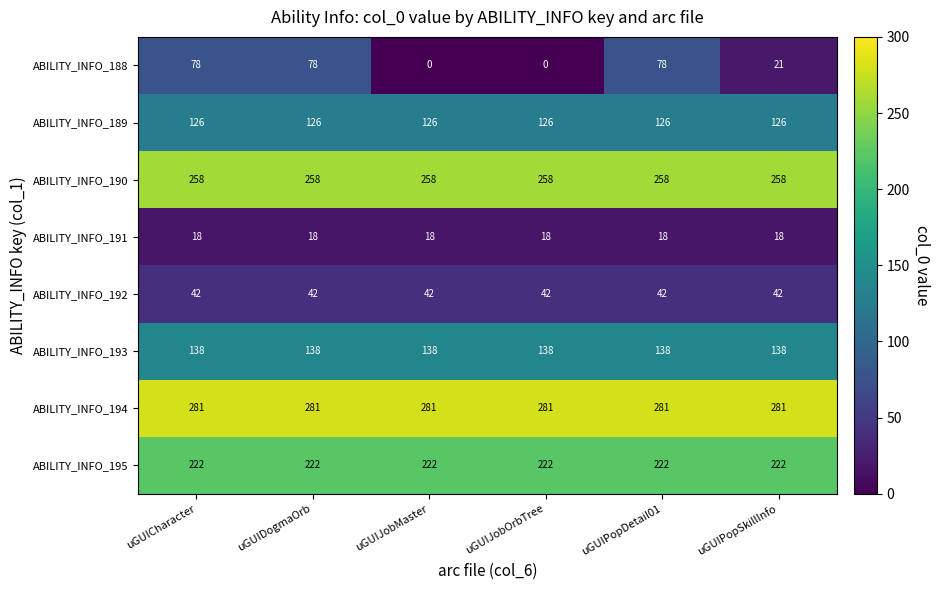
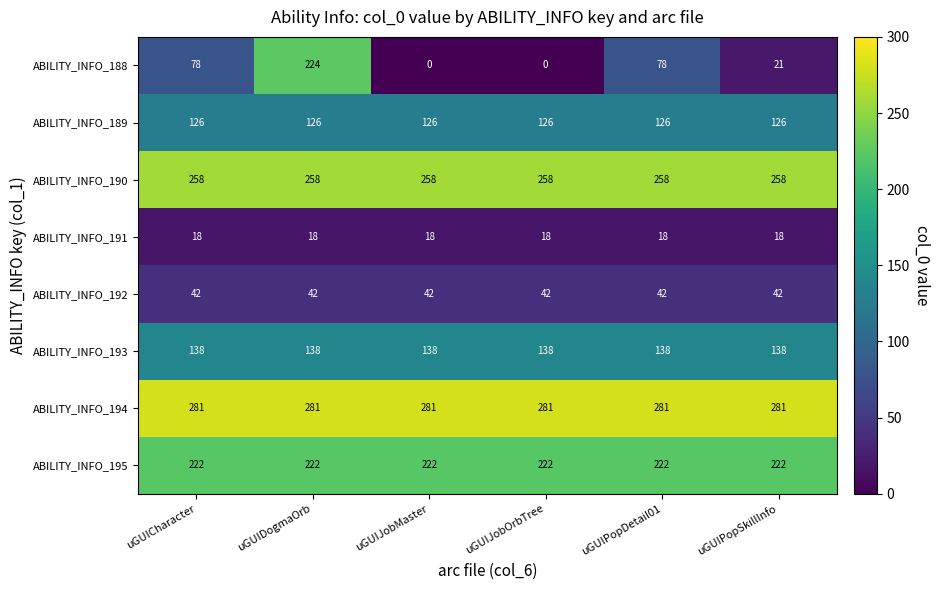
  {
    "ABILITY_INFO_188": {
      "uGUICharacter": 78,
-     "uGUIDogmaOrb": 78,
+     "uGUIDogmaOrb": 224,
      "uGUIJobMaster": 0,
      "uGUIJobOrbTree": 0,
      "uGUIPopDetail01": 78,
      "uGUIPopSkillInfo": 21
    },
    "ABILITY_INFO_189": {
      "uGUICharacter": 126,
      "uGUIDogmaOrb": 126,
      "uGUIJobMaster": 126,
      "uGUIJobOrbTree": 126,
      "uGUIPopDetail01": 126,
      "uGUIPopSkillInfo": 126
    },
    "ABILITY_INFO_190": {
      "uGUICharacter": 258,
      "uGUIDogmaOrb": 258,
      "uGUIJobMaster": 258,
      "uGUIJobOrbTree": 258,
      "uGUIPopDetail01": 258,
      "uGUIPopSkillInfo": 258
    },
    "ABILITY_INFO_191": {
      "uGUICharacter": 18,
      "uGUIDogmaOrb": 18,
      "uGUIJobMaster": 18,
      "uGUIJobOrbTree": 18,
      "uGUIPopDetail01": 18,
      "uGUIPopSkillInfo": 18
    },
    "ABILITY_INFO_192": {
      "uGUICharacter": 42,
      "uGUIDogmaOrb": 42,
      "uGUIJobMaster": 42,
      "uGUIJobOrbTree": 42,
      "uGUIPopDetail01": 42,
      "uGUIPopSkillInfo": 42
    },
    "ABILITY_INFO_193": {
      "uGUICharacter": 138,
      "uGUIDogmaOrb": 138,
      "uGUIJobMaster": 138,
      "uGUIJobOrbTree": 138,
      "uGUIPopDetail01": 138,
      "uGUIPopSkillInfo": 138
    },
    "ABILITY_INFO_194": {
      "uGUICharacter": 281,
      "uGUIDogmaOrb": 281,
      "uGUIJobMaster": 281,
      "uGUIJobOrbTree": 281,
      "uGUIPopDetail01": 281,
      "uGUIPopSkillInfo": 281
    },
    "ABILITY_INFO_195": {
      "uGUICharacter": 222,
      "uGUIDogmaOrb": 222,
      "uGUIJobMaster": 222,
      "uGUIJobOrbTree": 222,
      "uGUIPopDetail01": 222,
      "uGUIPopSkillInfo": 222
    }
  }
